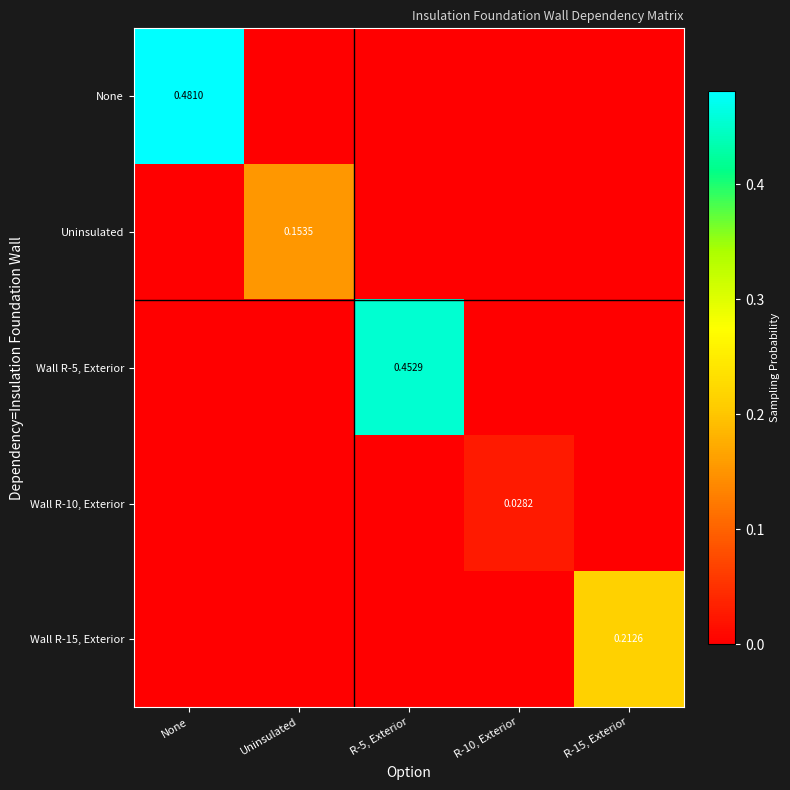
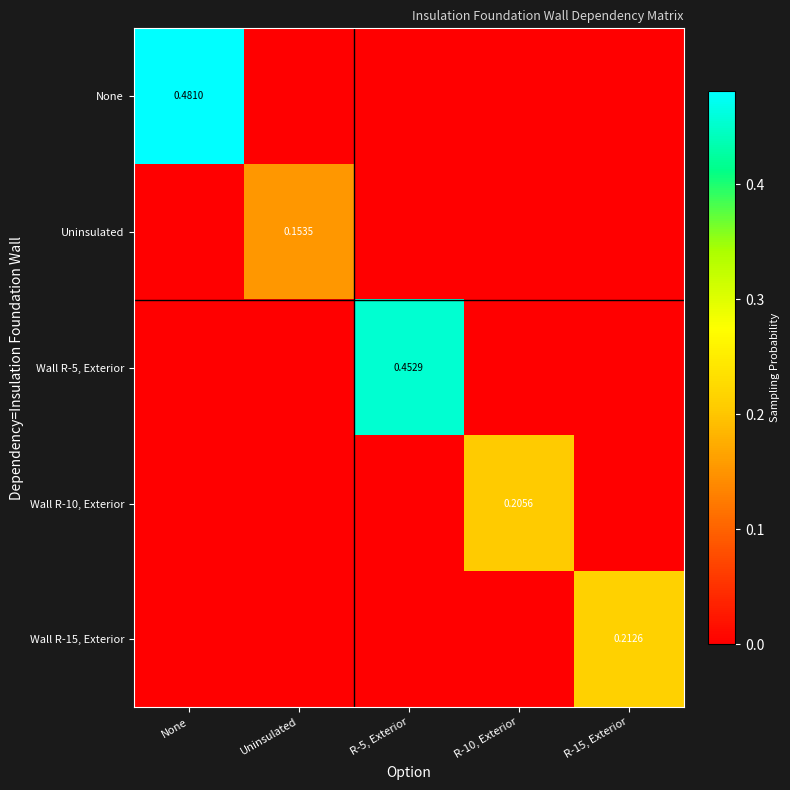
  {
    "None": {
      "None": 0.4810
    },
    "Uninsulated": {
      "Uninsulated": 0.1535
    },
    "Wall R-5, Exterior": {
      "R-5, Exterior": 0.4529
    },
    "Wall R-10, Exterior": {
-     "R-10, Exterior": 0.0282
+     "R-10, Exterior": 0.2056
    },
    "Wall R-15, Exterior": {
      "R-15, Exterior": 0.2126
    }
  }
